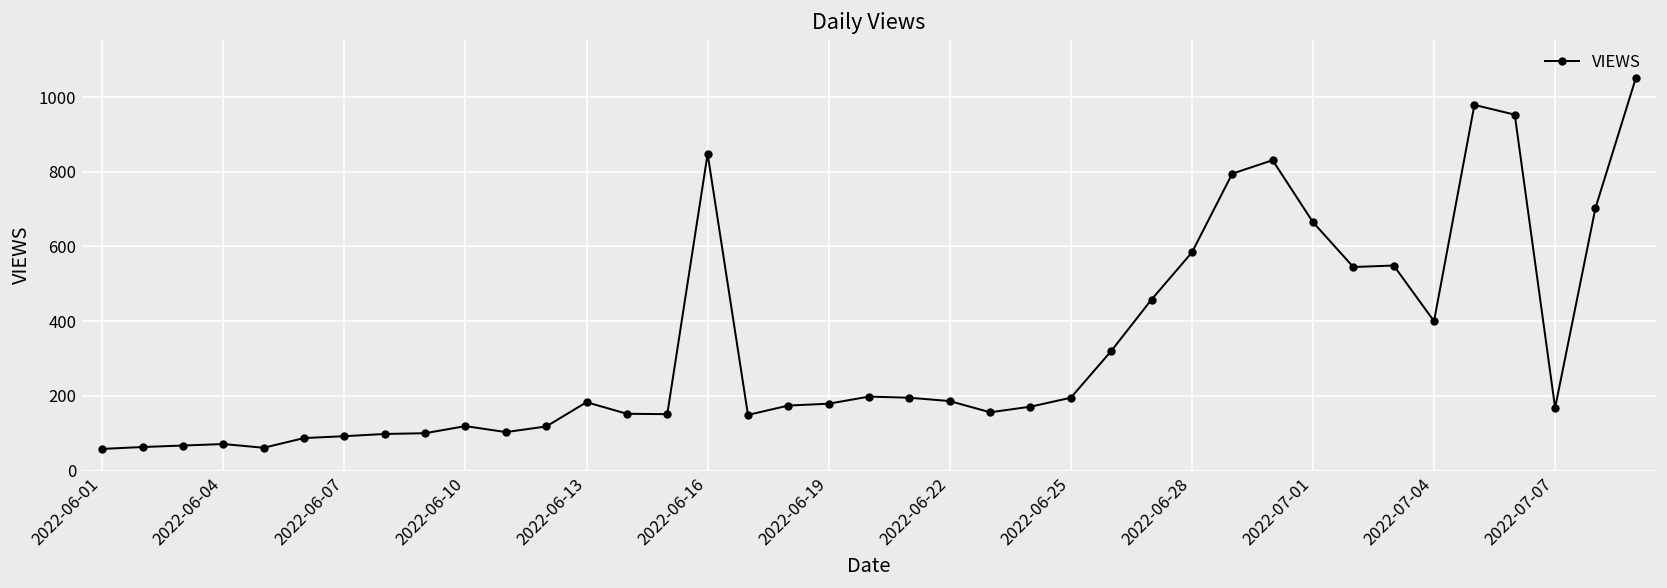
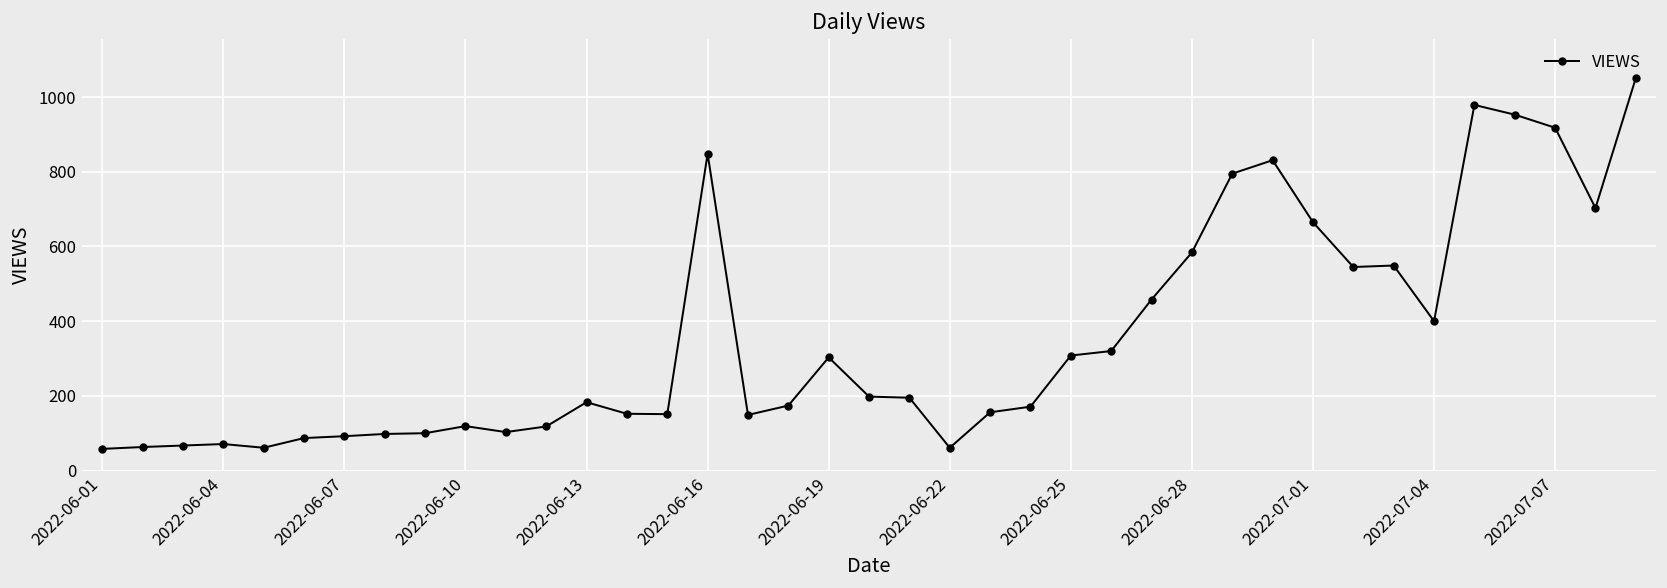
  {
    "2022-06-01": 60,
    "2022-06-04": 70,
    "2022-06-07": 90,
    "2022-06-10": 120,
    "2022-06-13": 180,
    "2022-06-16": 850,
-   "2022-06-19": 180,
-   "2022-06-22": 190,
-   "2022-06-25": 200,
+   "2022-06-19": 300,
+   "2022-06-22": 60,
+   "2022-06-25": 310,
    "2022-06-28": 580,
    "2022-07-01": 670,
    "2022-07-04": 400,
-   "2022-07-07": 170
+   "2022-07-07": 920
  }
